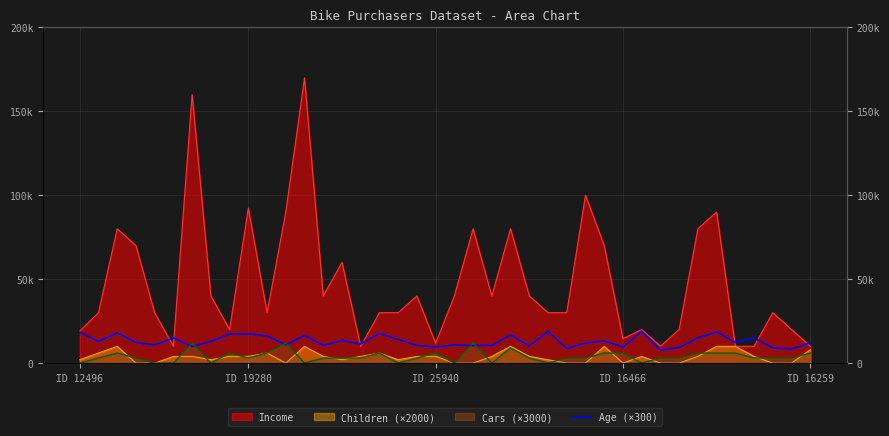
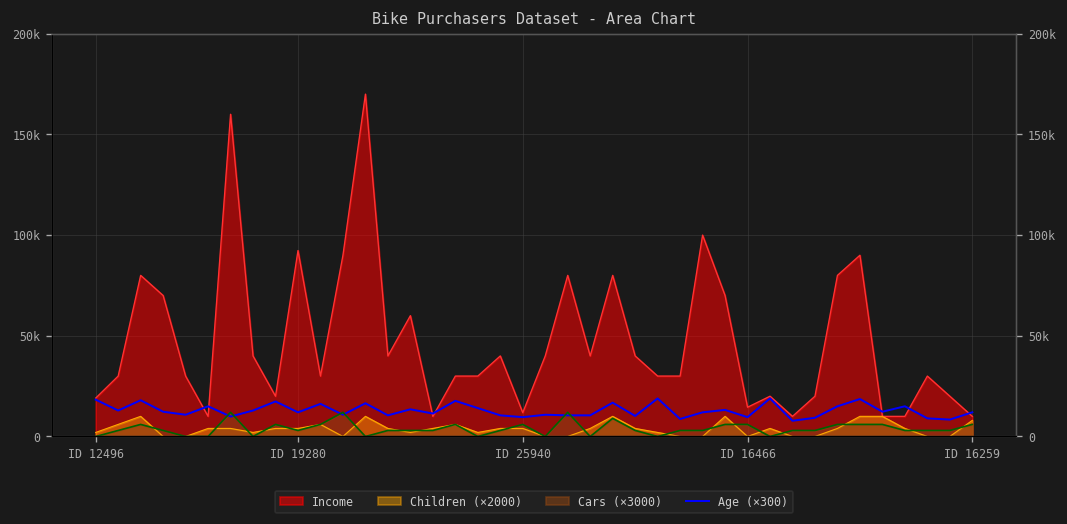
  {
    "Income": {
      "ID 19280": 92000,
      "ID 25940": 12000,
      "ID 16466": 15000,
      "ID 16259": 10000
    },
    "Age (×300)": {
-     "ID 19280": 17000,
+     "ID 19280": 12000,
      "ID 25940": 10000,
      "ID 16466": 10000,
      "ID 16259": 12000
    },
    "Children (×2000)": {
      "ID 12496": 2000,
      "ID 25940": 4000,
      "ID 16466": 0,
      "ID 16259": 8000
    },
    "Cars (×3000)": {
      "ID 12496": 0,
      "ID 25940": 6000,
      "ID 16466": 6000,
      "ID 16259": 6000
    }
  }
